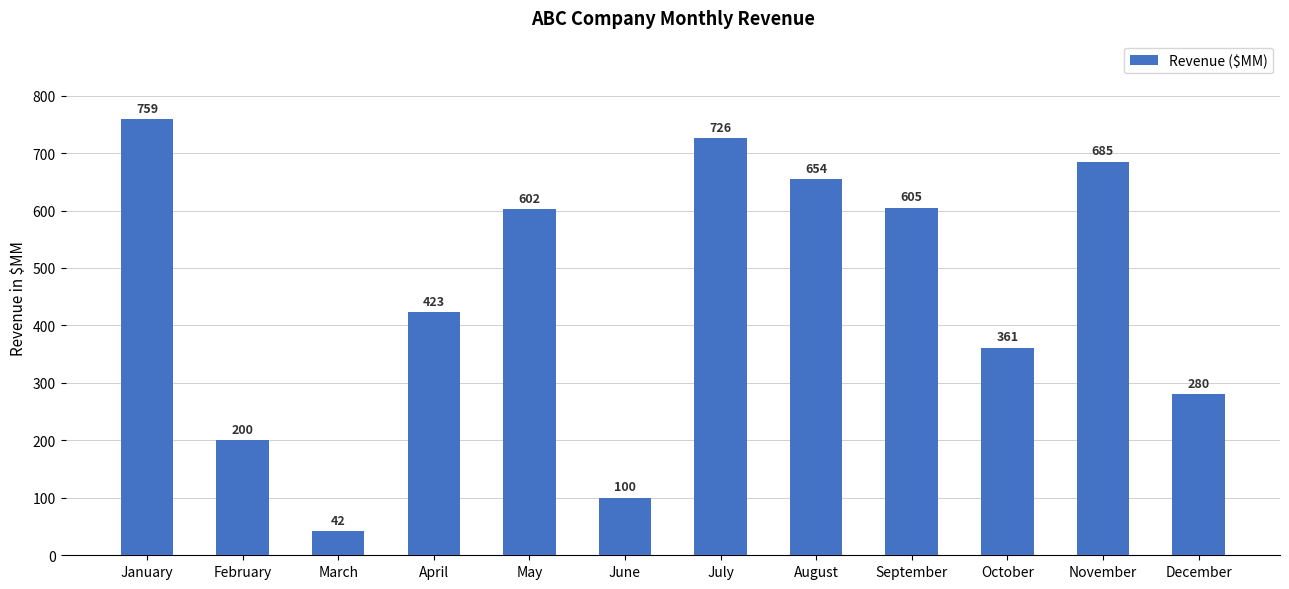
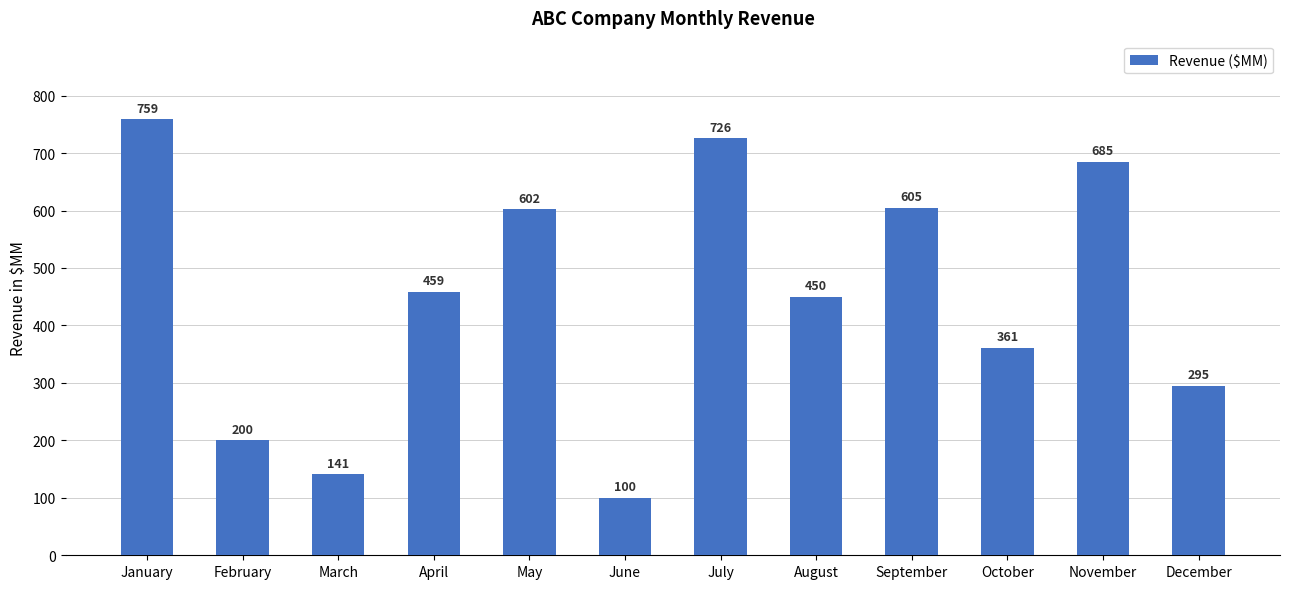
  {
    "January": 759,
    "February": 200,
-   "March": 42,
-   "April": 423,
+   "March": 141,
+   "April": 459,
    "May": 602,
    "June": 100,
    "July": 726,
-   "August": 654,
+   "August": 450,
    "September": 605,
    "October": 361,
    "November": 685,
-   "December": 280
+   "December": 295
  }
